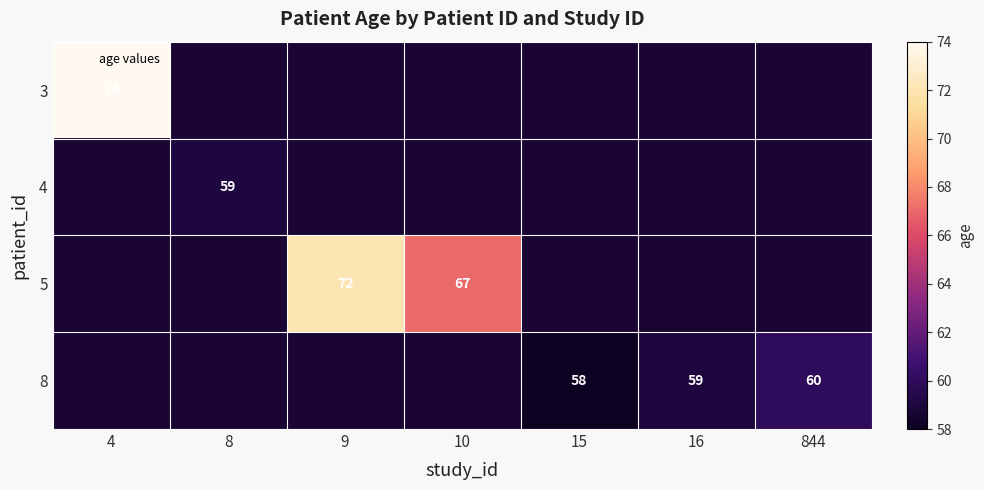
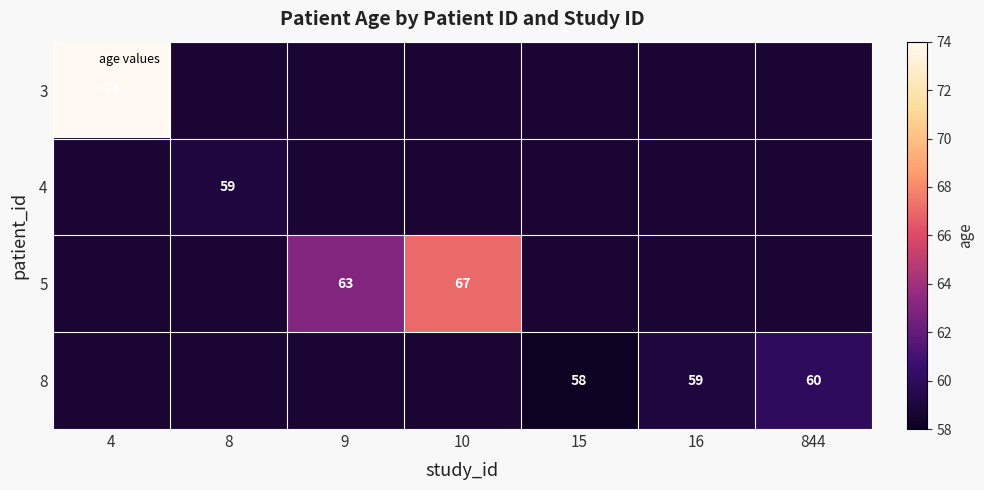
  {
    "4": {
      "8": 59
    },
    "5": {
-     "9": 72,
+     "9": 63,
      "10": 67
    },
    "8": {
      "15": 58,
      "16": 59,
      "844": 60
    }
  }
